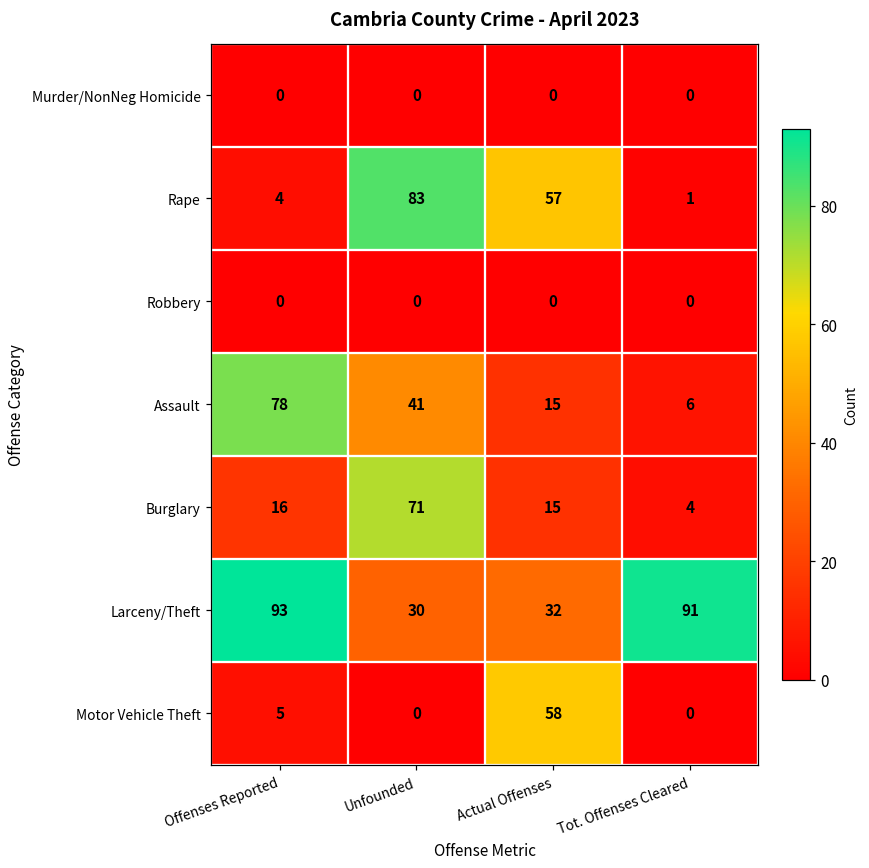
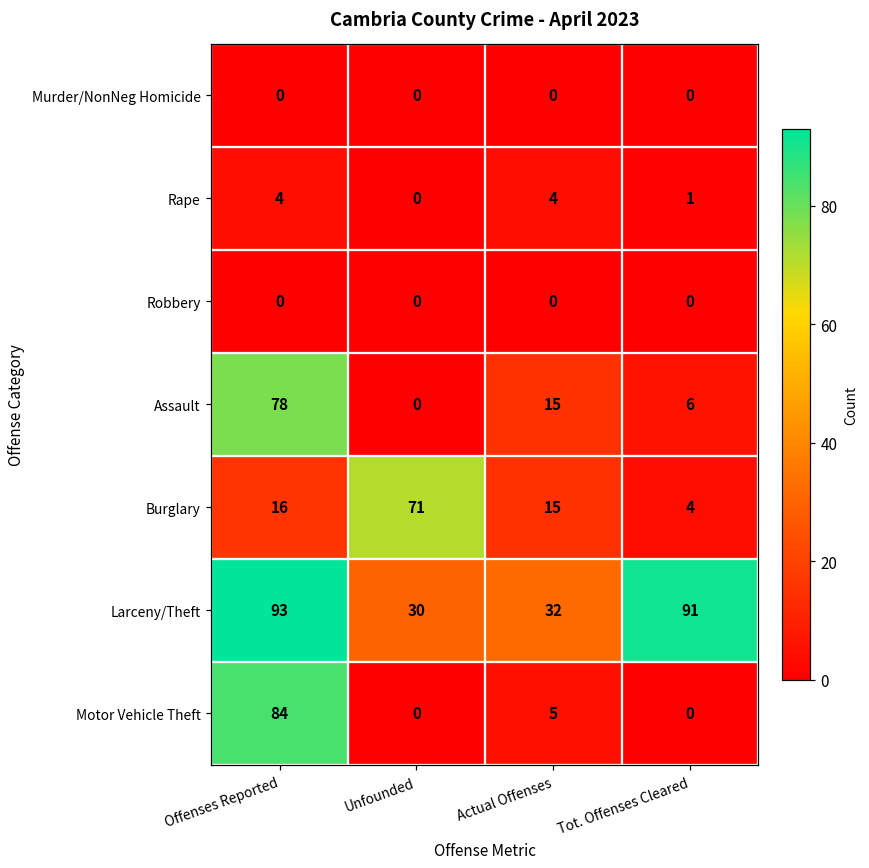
  {
    "Murder/NonNeg Homicide": {
      "Offenses Reported": 0,
      "Unfounded": 0,
      "Actual Offenses": 0,
      "Tot. Offenses Cleared": 0
    },
    "Rape": {
      "Offenses Reported": 4,
-     "Unfounded": 83,
-     "Actual Offenses": 57,
+     "Unfounded": 0,
+     "Actual Offenses": 4,
      "Tot. Offenses Cleared": 1
    },
    "Robbery": {
      "Offenses Reported": 0,
      "Unfounded": 0,
      "Actual Offenses": 0,
      "Tot. Offenses Cleared": 0
    },
    "Assault": {
      "Offenses Reported": 78,
-     "Unfounded": 41,
+     "Unfounded": 0,
      "Actual Offenses": 15,
      "Tot. Offenses Cleared": 6
    },
    "Burglary": {
      "Offenses Reported": 16,
      "Unfounded": 71,
      "Actual Offenses": 15,
      "Tot. Offenses Cleared": 4
    },
    "Larceny/Theft": {
      "Offenses Reported": 93,
      "Unfounded": 30,
      "Actual Offenses": 32,
      "Tot. Offenses Cleared": 91
    },
    "Motor Vehicle Theft": {
-     "Offenses Reported": 5,
+     "Offenses Reported": 84,
      "Unfounded": 0,
-     "Actual Offenses": 58,
+     "Actual Offenses": 5,
      "Tot. Offenses Cleared": 0
    }
  }
